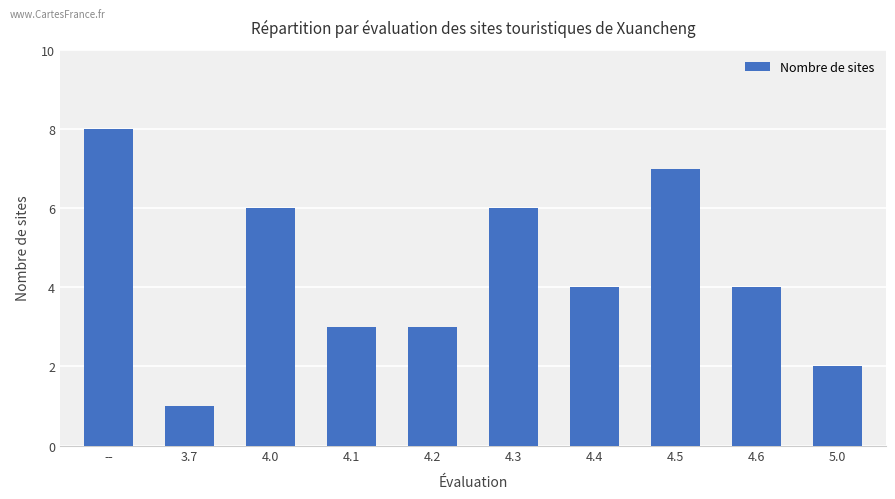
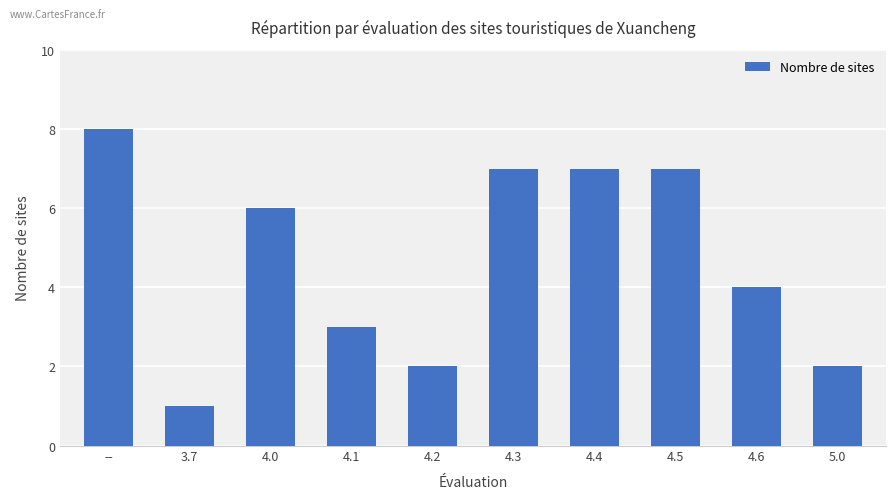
  {
    "--": 8,
    "3.7": 1,
    "4.0": 6,
    "4.1": 3,
-   "4.2": 3,
-   "4.3": 6,
-   "4.4": 4,
+   "4.2": 2,
+   "4.3": 7,
+   "4.4": 7,
    "4.5": 7,
    "4.6": 4,
    "5.0": 2
  }
